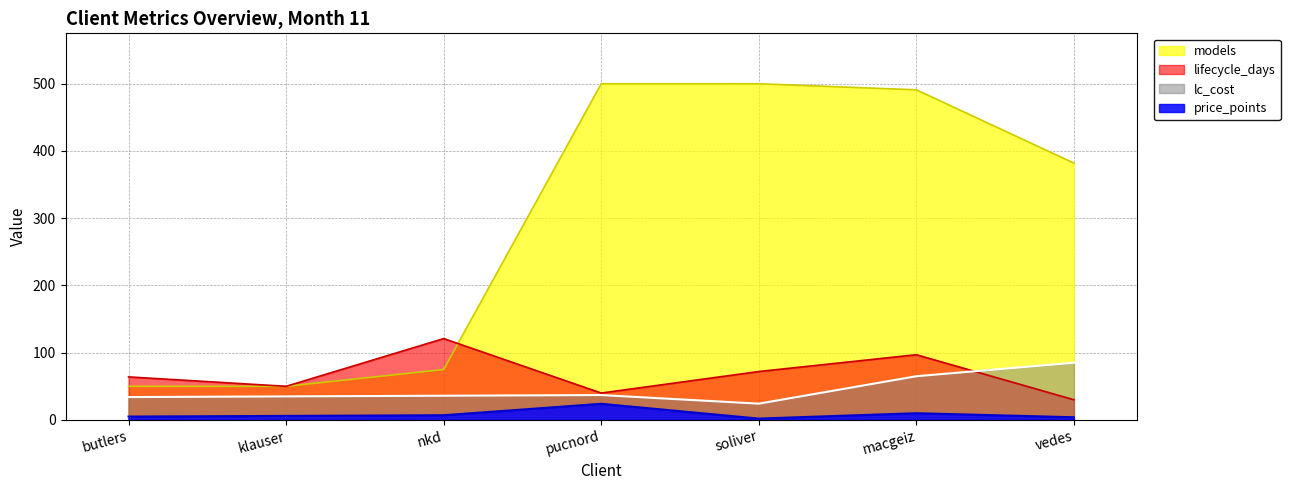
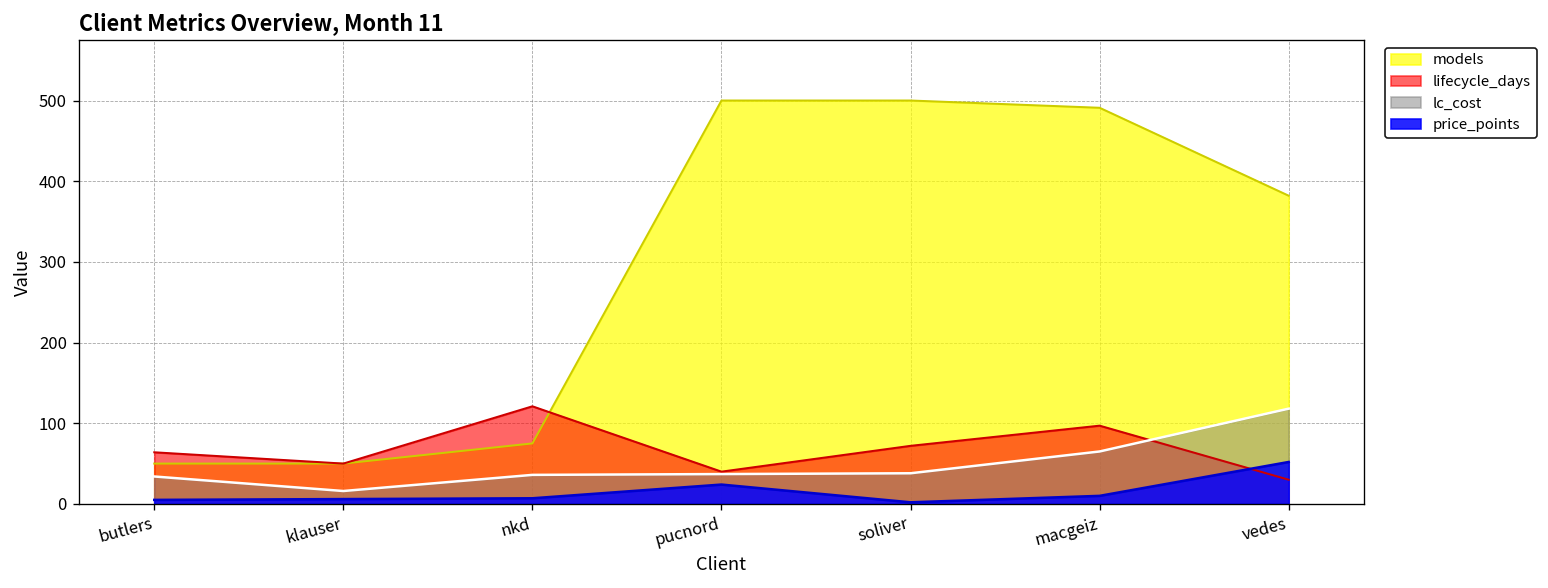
  {
    "models": {
      "butlers": 50,
      "nkd": 80,
      "pucnord": 500,
      "soliver": 500,
      "macgeiz": 490,
      "vedes": 380
    },
    "lifecycle_days": {
      "butlers": 60,
      "nkd": 120,
      "soliver": 70,
      "macgeiz": 100,
      "vedes": 30
    },
    "lc_cost": {
      "butlers": 30,
-     "klauser": 40,
+     "klauser": 20,
      "nkd": 40,
-     "soliver": 20,
+     "soliver": 40,
      "macgeiz": 70,
-     "vedes": 90
+     "vedes": 120
    },
    "price_points": {
      "butlers": 10,
      "klauser": 10,
      "nkd": 10,
      "pucnord": 20,
      "soliver": 0,
      "macgeiz": 10,
-     "vedes": 0
+     "vedes": 50
    }
  }
